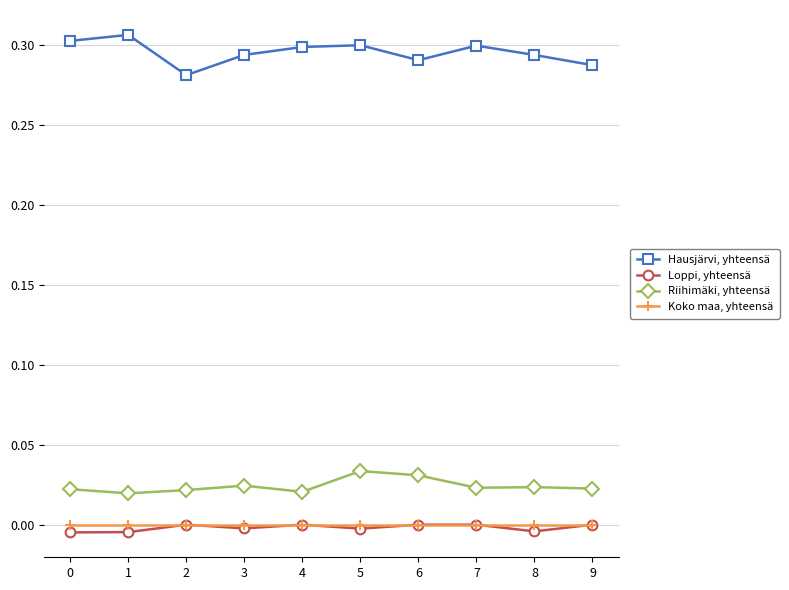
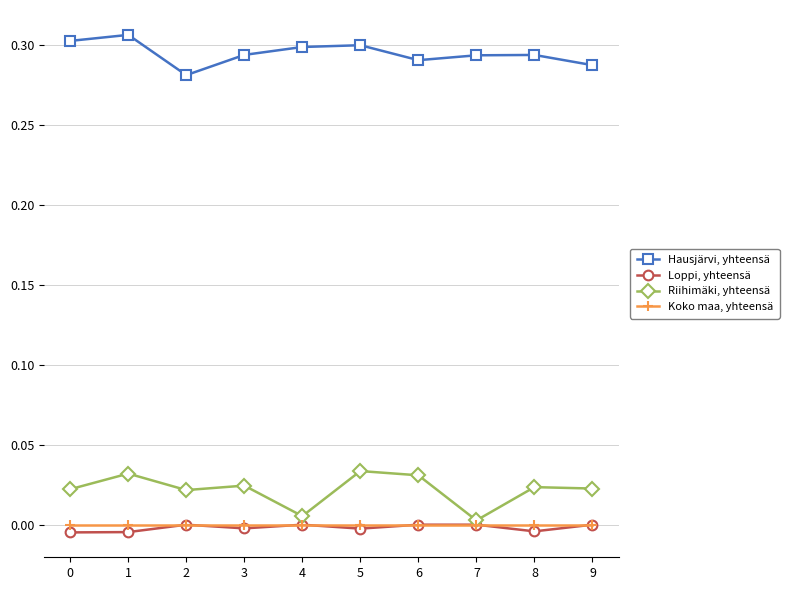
  {
    "Hausjärvi, yhteensä": {
      "0": 0.303,
      "1": 0.306,
      "2": 0.281,
      "3": 0.294,
      "4": 0.299,
      "5": 0.300,
      "6": 0.290,
-     "7": 0.300,
+     "7": 0.294,
      "8": 0.294,
      "9": 0.287
    },
    "Loppi, yhteensä": {
      "0": -0.005,
      "1": -0.005,
      "3": -0.002,
      "5": -0.002,
      "8": -0.004
    },
    "Riihimäki, yhteensä": {
      "0": 0.022,
-     "1": 0.020,
+     "1": 0.032,
      "2": 0.022,
      "3": 0.024,
-     "4": 0.021,
+     "4": 0.005,
      "5": 0.034,
      "6": 0.031,
-     "7": 0.023,
+     "7": 0.003,
      "8": 0.023,
      "9": 0.023
    },
    "Koko maa, yhteensä": {
      "0": 0.000,
      "1": 0.000,
      "3": 0.000,
      "5": 0.000,
      "8": 0.000
    }
  }
